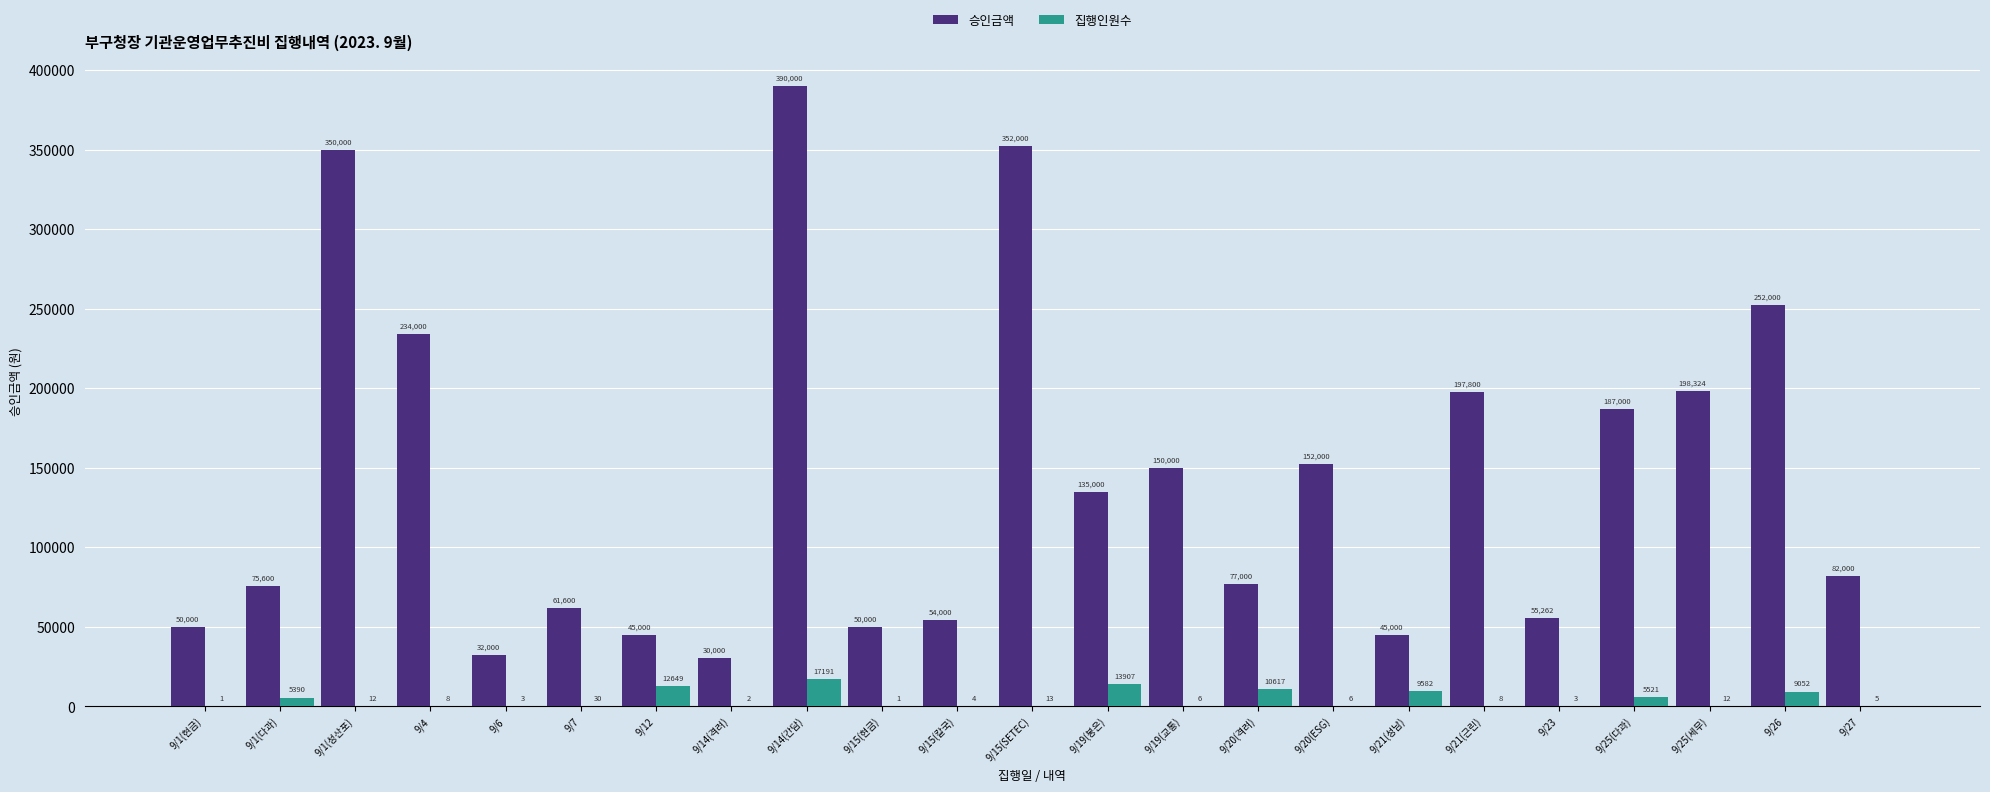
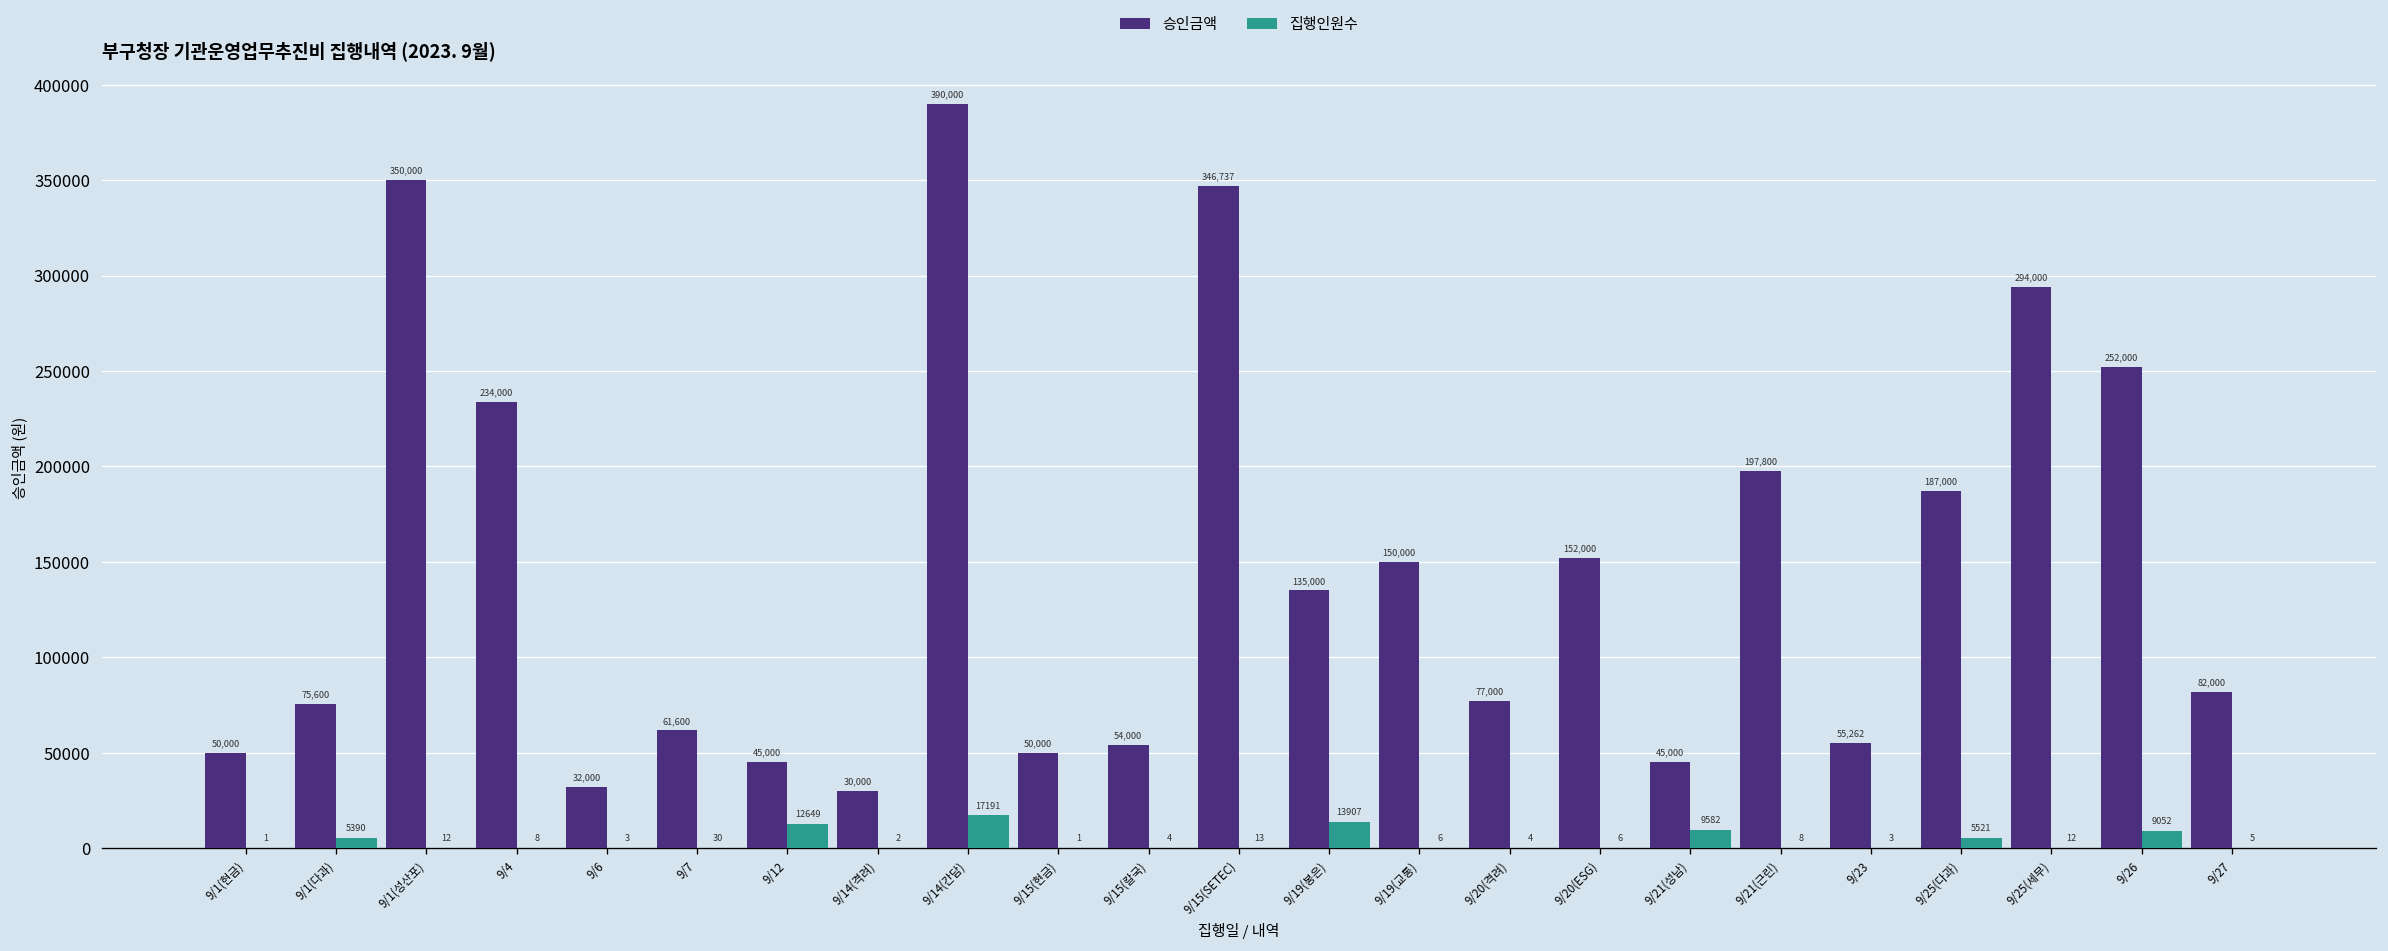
  {
    "승인금액": {
      "9/1(현금)": "50,000",
      "9/1(다과)": "75,600",
      "9/1(성산포)": "350,000",
      "9/4": "234,000",
      "9/6": "32,000",
      "9/7": "61,600",
      "9/12": "45,000",
      "9/14(격려)": "30,000",
      "9/14(간담)": "390,000",
      "9/15(현금)": "50,000",
      "9/15(칼국)": "54,000",
-     "9/15(SETEC)": "352,000",
+     "9/15(SETEC)": "346,737",
      "9/19(봉은)": "135,000",
      "9/19(교통)": "150,000",
      "9/20(격려)": "77,000",
      "9/20(ESG)": "152,000",
      "9/21(성남)": "45,000",
      "9/21(근린)": "197,800",
      "9/23": "55,262",
      "9/25(다과)": "187,000",
-     "9/25(세무)": "198,324",
+     "9/25(세무)": "294,000",
      "9/26": "252,000",
      "9/27": "82,000"
    },
    "집행인원수": {
      "9/1(현금)": "1",
      "9/1(다과)": "5390",
      "9/1(성산포)": "12",
      "9/4": "8",
      "9/6": "3",
      "9/7": "30",
      "9/12": "12649",
      "9/14(격려)": "2",
      "9/14(간담)": "17191",
      "9/15(현금)": "1",
      "9/15(칼국)": "4",
      "9/15(SETEC)": "13",
      "9/19(봉은)": "13907",
      "9/19(교통)": "6",
-     "9/20(격려)": "10617",
+     "9/20(격려)": "4",
      "9/20(ESG)": "6",
      "9/21(성남)": "9582",
      "9/21(근린)": "8",
      "9/23": "3",
      "9/25(다과)": "5521",
      "9/25(세무)": "12",
      "9/26": "9052",
      "9/27": "5"
    }
  }
